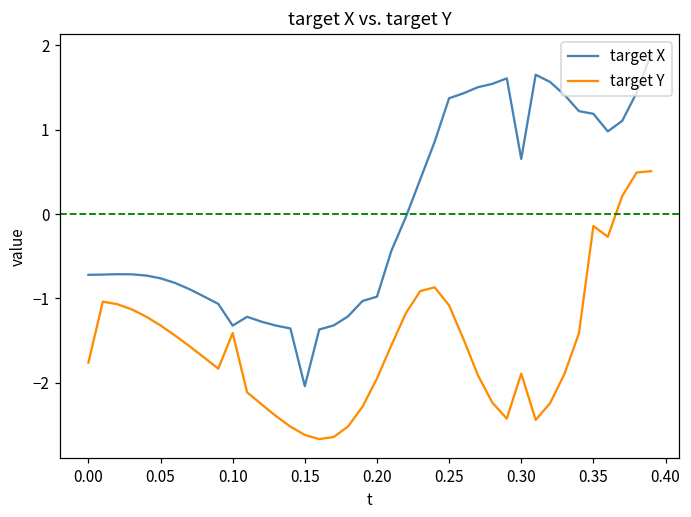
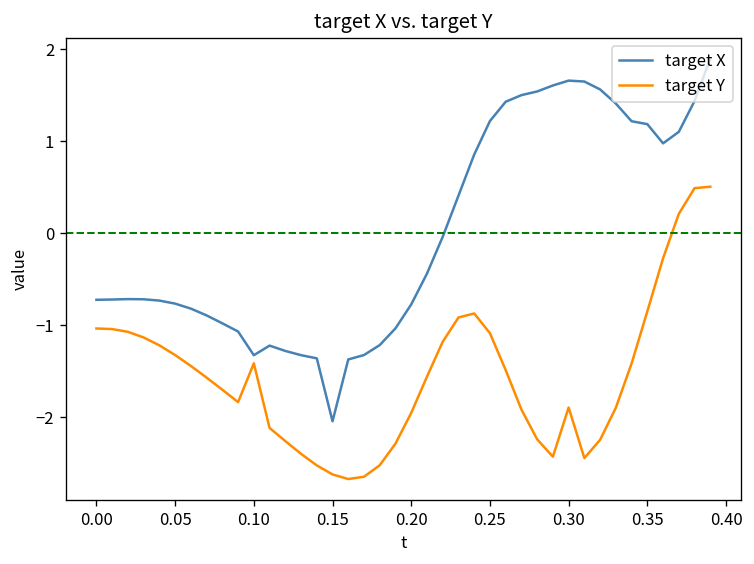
  {
    "target X": {
      "0.00": -0.7,
      "0.05": -0.8,
      "0.10": -1.3,
      "0.15": -2.0,
-     "0.20": -1.0,
-     "0.25": 1.4,
-     "0.30": 0.7,
+     "0.20": -0.8,
+     "0.25": 1.2,
+     "0.30": 1.7,
      "0.35": 1.2
    },
    "target Y": {
-     "0.00": -1.8,
+     "0.00": -1.0,
      "0.05": -1.3,
      "0.10": -1.4,
      "0.15": -2.6,
      "0.20": -2.0,
      "0.25": -1.1,
      "0.30": -1.9,
-     "0.35": -0.1
+     "0.35": -0.8
    }
  }
